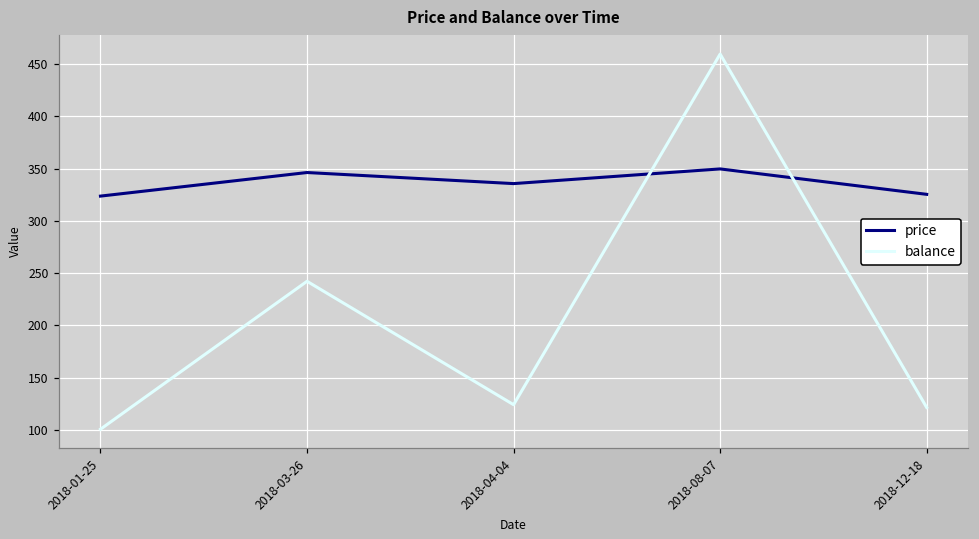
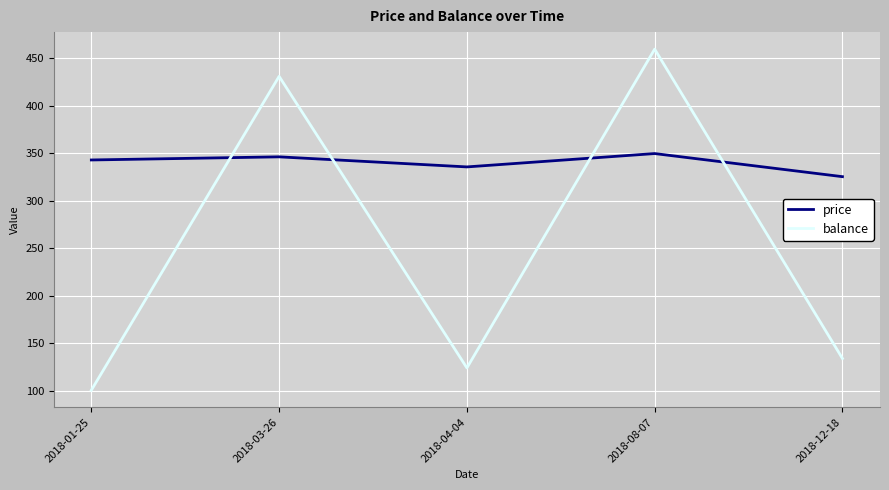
  {
    "price": {
-     "2018-01-25": 320,
+     "2018-01-25": 340,
      "2018-03-26": 350,
      "2018-04-04": 340,
      "2018-08-07": 350,
      "2018-12-18": 330
    },
    "balance": {
      "2018-01-25": 100,
-     "2018-03-26": 240,
+     "2018-03-26": 430,
      "2018-04-04": 120,
      "2018-08-07": 460,
-     "2018-12-18": 120
+     "2018-12-18": 130
    }
  }
